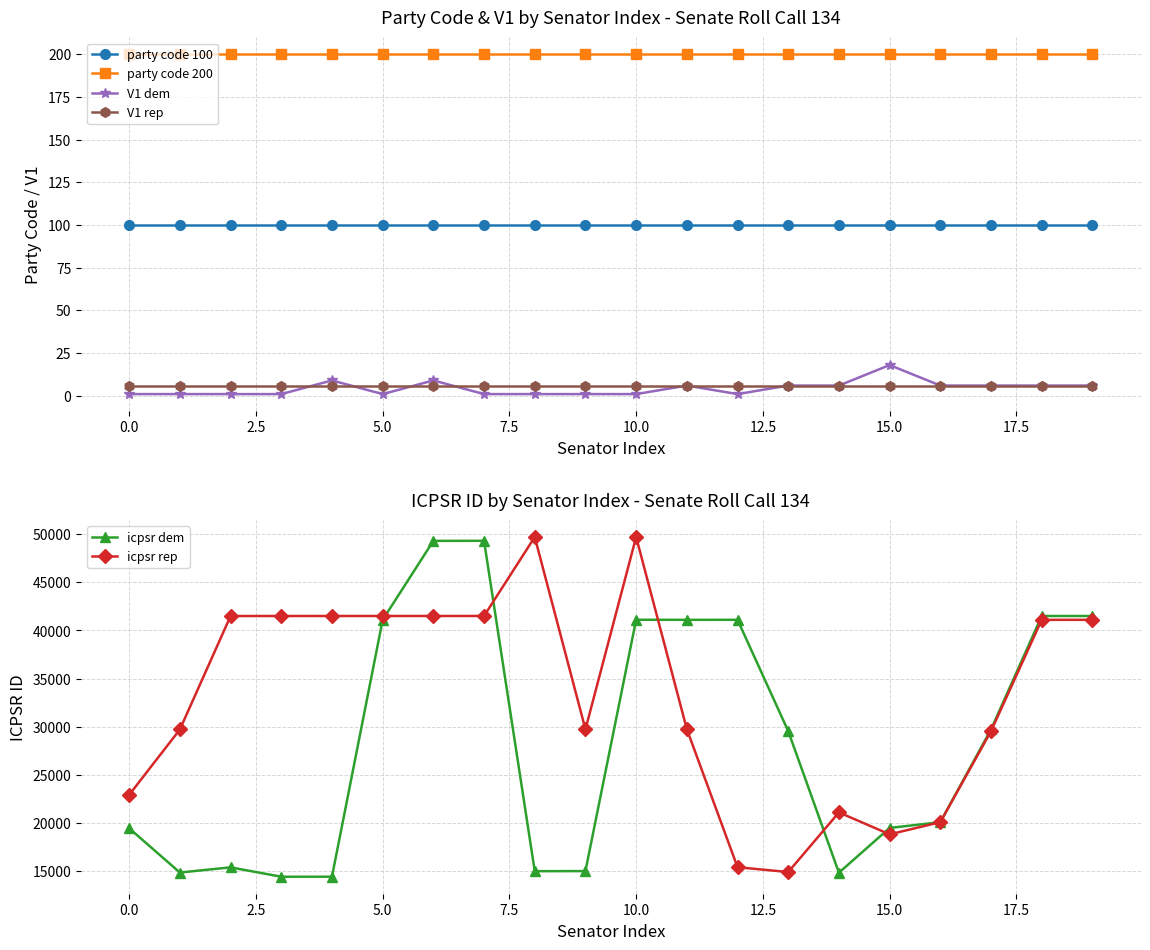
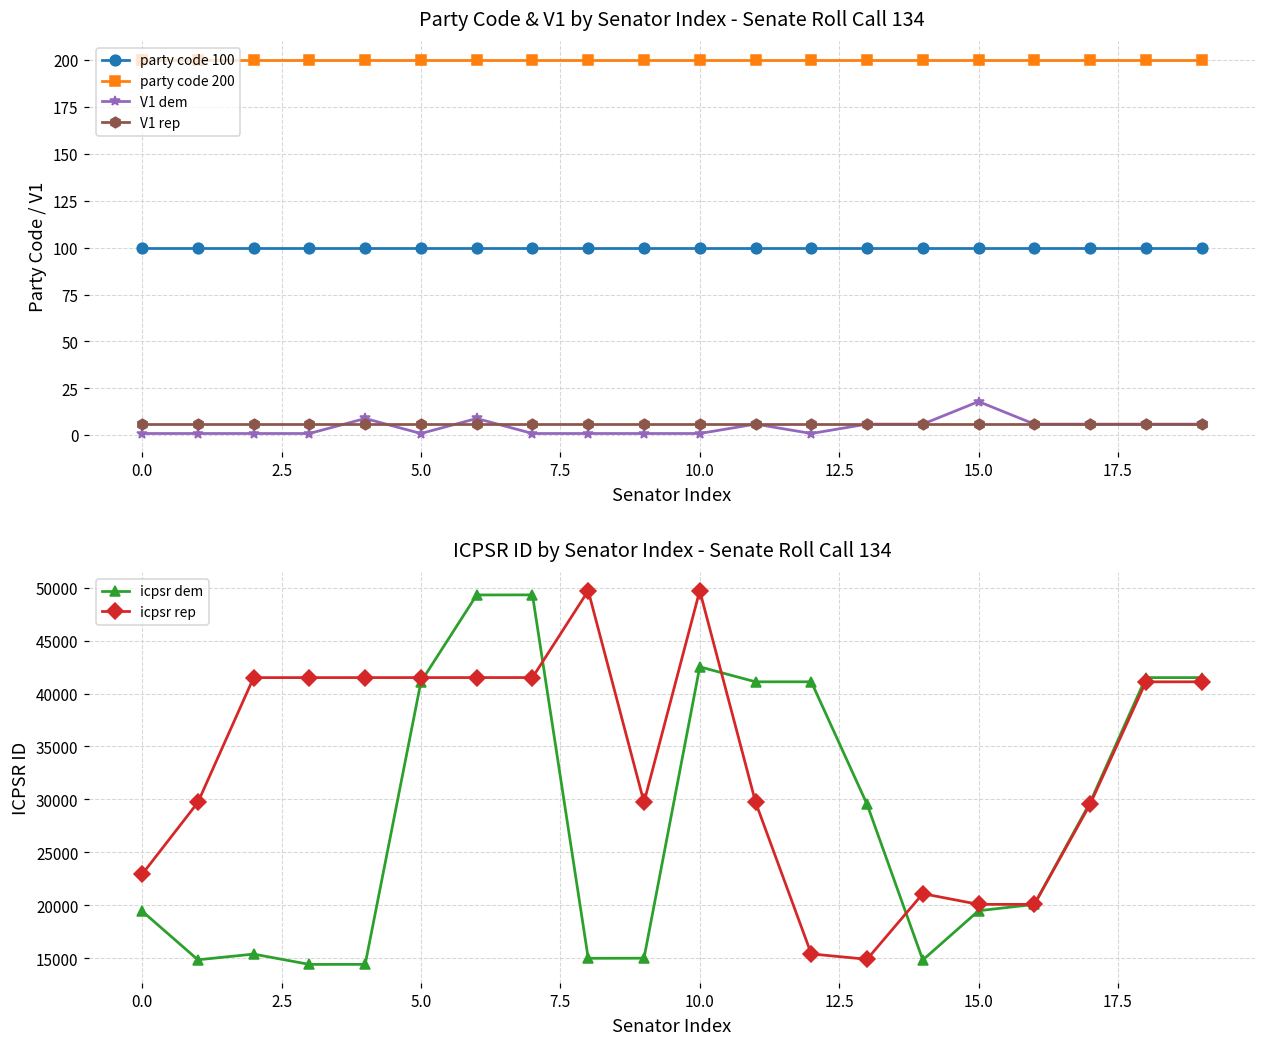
  {
    "Party Code & V1 by Senator Index - Senate Roll Call 134": {
      "party code 100": {
        "0.0": 100,
        "5.0": 100,
        "10.0": 100,
        "15.0": 100
      },
      "party code 200": {
        "5.0": 200,
        "10.0": 200,
        "15.0": 200
      },
      "V1 dem": {
        "0.0": 1,
        "5.0": 1,
        "10.0": 1,
        "15.0": 18
      },
      "V1 rep": {
        "0.0": 6,
        "5.0": 6,
        "10.0": 6,
        "15.0": 6
      }
    },
    "ICPSR ID by Senator Index - Senate Roll Call 134": {
      "icpsr dem": {
        "0.0": 19000,
        "5.0": 41000,
-       "10.0": 41000,
+       "10.0": 43000,
        "15.0": 20000
      },
      "icpsr rep": {
        "0.0": 23000,
        "5.0": 42000,
        "10.0": 50000,
-       "15.0": 19000
+       "15.0": 20000
      }
    }
  }
